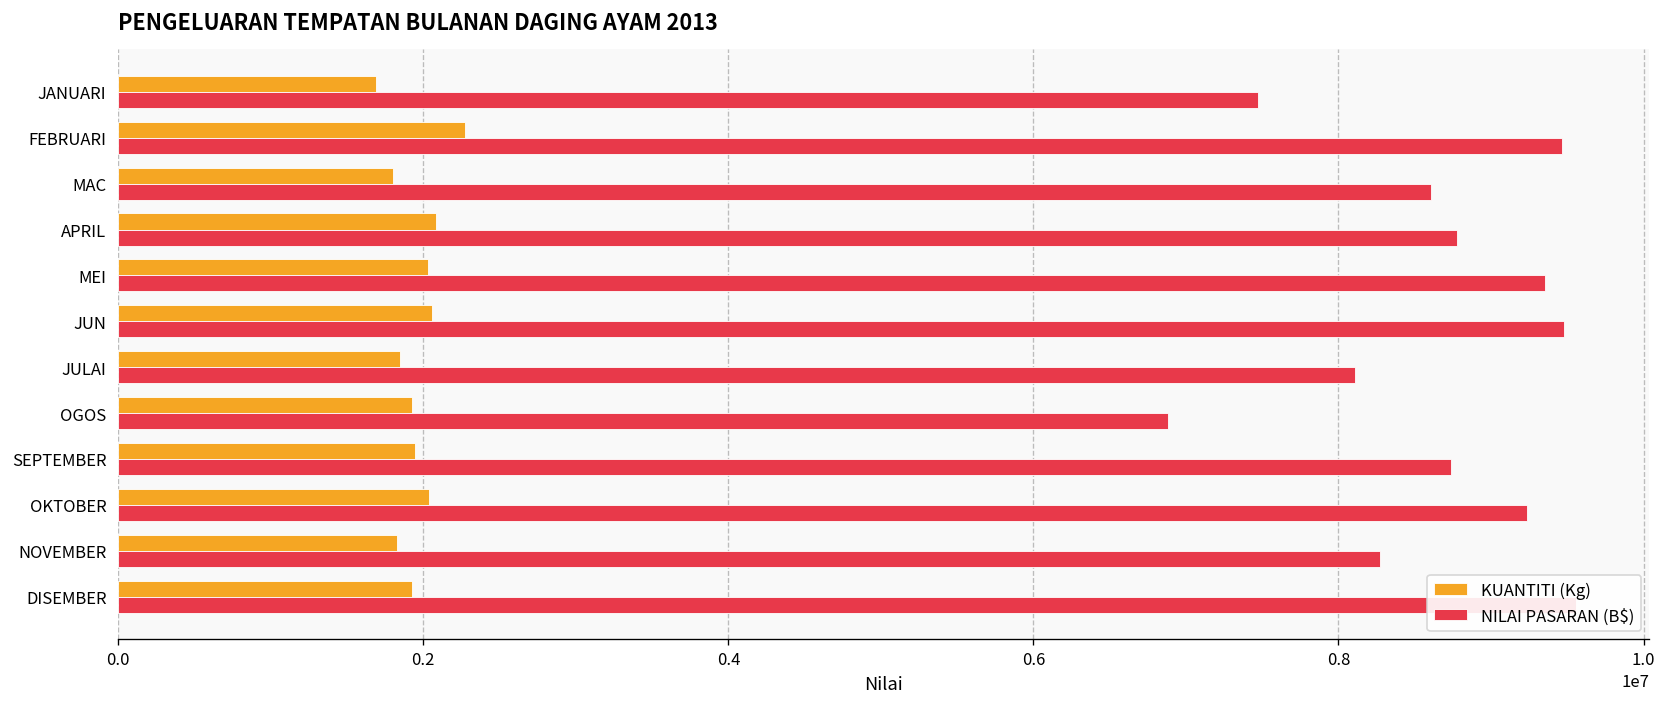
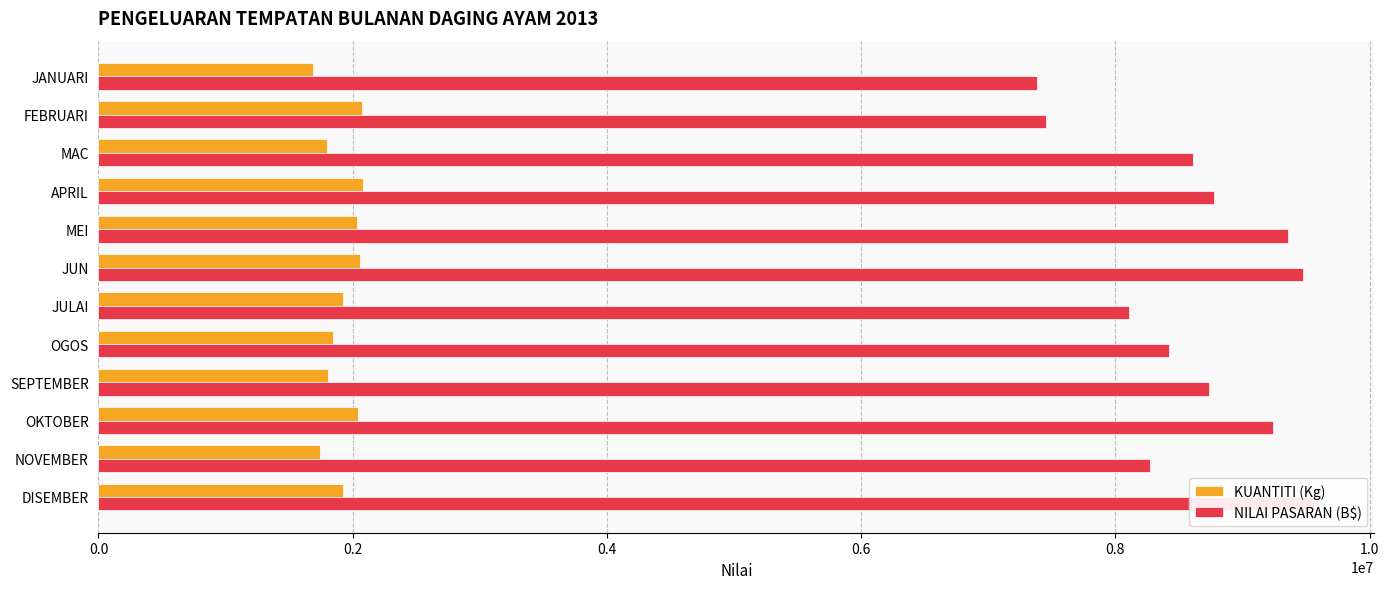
  {
    "KUANTITI (Kg)": {
      "JANUARI": 1690000,
-     "FEBRUARI": 2270000,
+     "FEBRUARI": 2070000,
      "MAC": 1800000,
      "APRIL": 2080000,
      "MEI": 2030000,
      "JUN": 2060000,
-     "JULAI": 1850000,
-     "OGOS": 1930000,
-     "SEPTEMBER": 1950000,
+     "JULAI": 1920000,
+     "OGOS": 1850000,
+     "SEPTEMBER": 1800000,
      "OKTOBER": 2040000,
-     "NOVEMBER": 1830000,
+     "NOVEMBER": 1750000,
      "DISEMBER": 1930000
    },
    "NILAI PASARAN (B$)": {
-     "JANUARI": 7470000,
-     "FEBRUARI": 9460000,
+     "JANUARI": 7380000,
+     "FEBRUARI": 7450000,
      "MAC": 8610000,
      "APRIL": 8770000,
      "MEI": 9350000,
      "JUN": 9480000,
      "JULAI": 8110000,
-     "OGOS": 6880000,
+     "OGOS": 8420000,
      "SEPTEMBER": 8740000,
      "OKTOBER": 9240000,
      "NOVEMBER": 8270000
    }
  }
